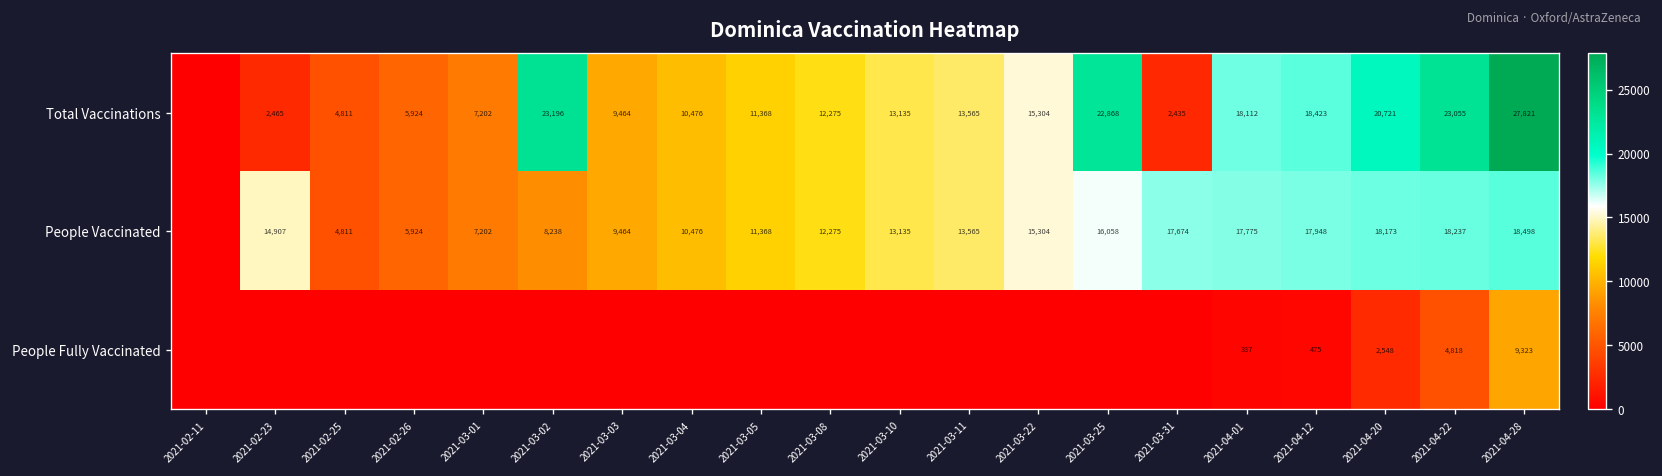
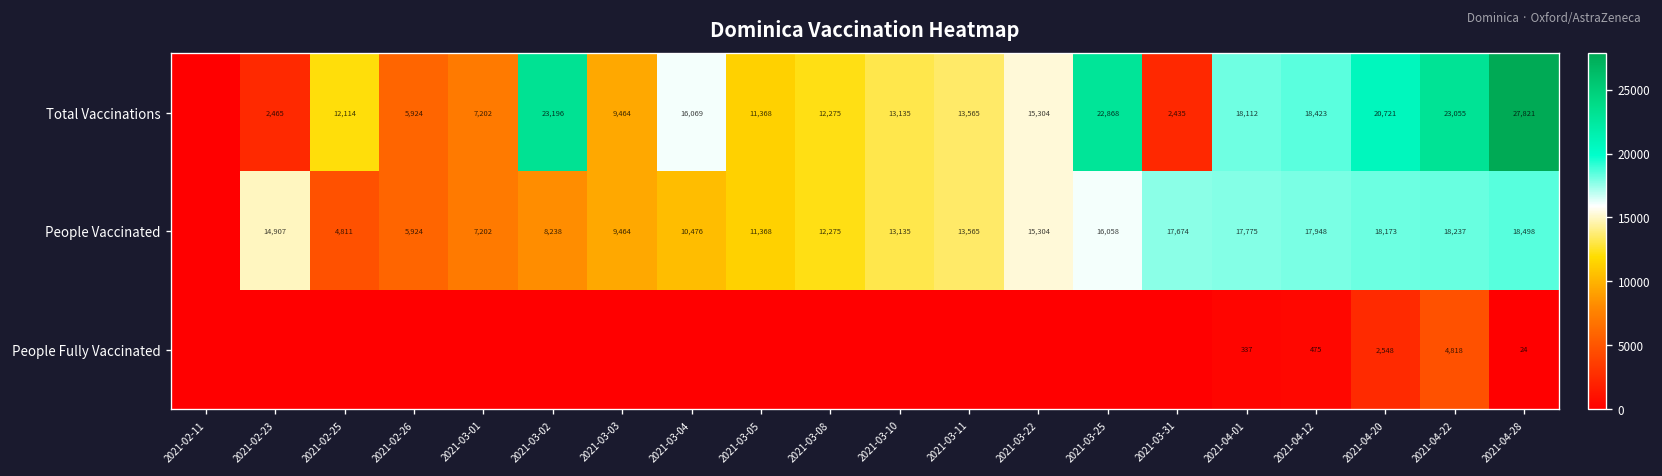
  {
    "Total Vaccinations": {
      "2021-02-23": "2,465",
-     "2021-02-25": "4,811",
+     "2021-02-25": "12,114",
      "2021-02-26": "5,924",
      "2021-03-01": "7,202",
      "2021-03-02": "23,196",
      "2021-03-03": "9,464",
-     "2021-03-04": "10,476",
+     "2021-03-04": "16,069",
      "2021-03-05": "11,368",
      "2021-03-08": "12,275",
      "2021-03-10": "13,135",
      "2021-03-11": "13,565",
      "2021-03-22": "15,304",
      "2021-03-25": "22,868",
      "2021-03-31": "2,435",
      "2021-04-01": "18,112",
      "2021-04-12": "18,423",
      "2021-04-20": "20,721",
      "2021-04-22": "23,055",
      "2021-04-28": "27,821"
    },
    "People Vaccinated": {
      "2021-02-23": "14,907",
      "2021-02-25": "4,811",
      "2021-02-26": "5,924",
      "2021-03-01": "7,202",
      "2021-03-02": "8,238",
      "2021-03-03": "9,464",
      "2021-03-04": "10,476",
      "2021-03-05": "11,368",
      "2021-03-08": "12,275",
      "2021-03-10": "13,135",
      "2021-03-11": "13,565",
      "2021-03-22": "15,304",
      "2021-03-25": "16,058",
      "2021-03-31": "17,674",
      "2021-04-01": "17,775",
      "2021-04-12": "17,948",
      "2021-04-20": "18,173",
      "2021-04-22": "18,237",
      "2021-04-28": "18,498"
    },
    "People Fully Vaccinated": {
      "2021-04-01": "337",
      "2021-04-12": "475",
      "2021-04-20": "2,548",
      "2021-04-22": "4,818",
-     "2021-04-28": "9,323"
+     "2021-04-28": "24"
    }
  }
